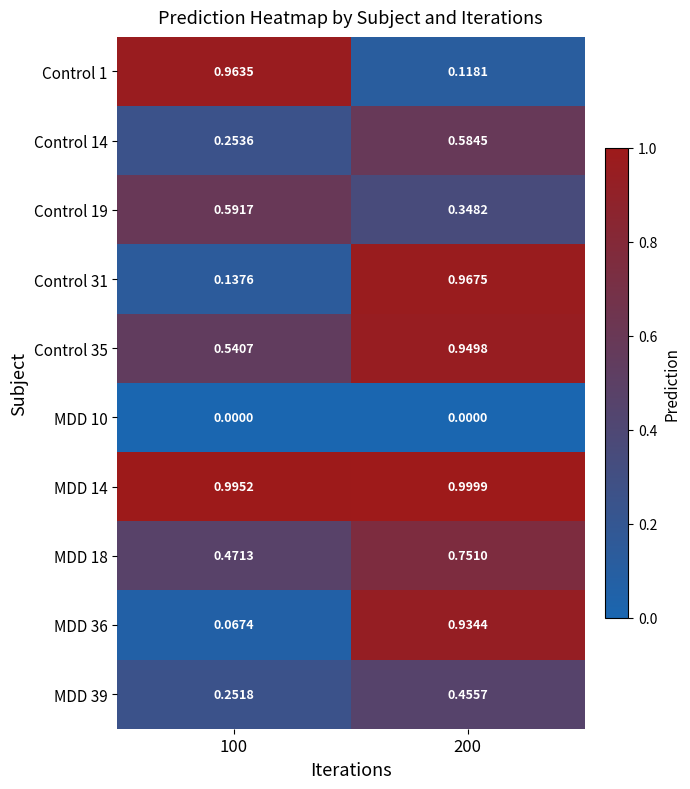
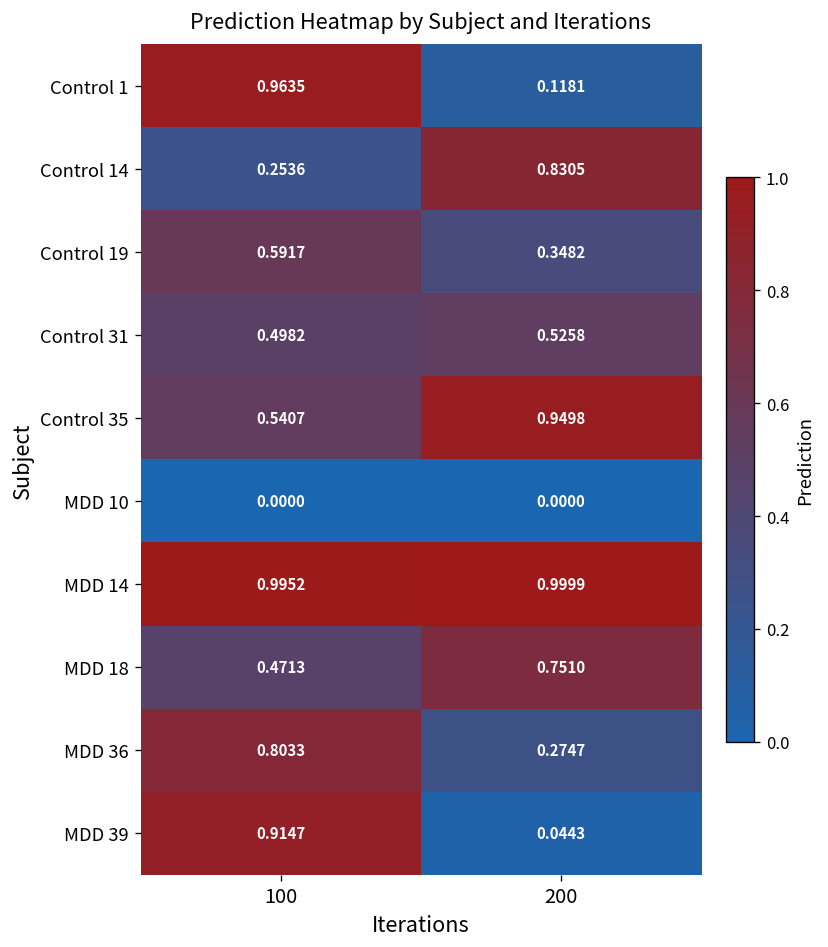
  {
    "Control 1": {
      "100": 0.9635,
      "200": 0.1181
    },
    "Control 14": {
      "100": 0.2536,
-     "200": 0.5845
+     "200": 0.8305
    },
    "Control 19": {
      "100": 0.5917,
      "200": 0.3482
    },
    "Control 31": {
-     "100": 0.1376,
-     "200": 0.9675
+     "100": 0.4982,
+     "200": 0.5258
    },
    "Control 35": {
      "100": 0.5407,
      "200": 0.9498
    },
    "MDD 10": {
      "100": 0.0000,
      "200": 0.0000
    },
    "MDD 14": {
      "100": 0.9952,
      "200": 0.9999
    },
    "MDD 18": {
      "100": 0.4713,
      "200": 0.7510
    },
    "MDD 36": {
-     "100": 0.0674,
-     "200": 0.9344
+     "100": 0.8033,
+     "200": 0.2747
    },
    "MDD 39": {
-     "100": 0.2518,
-     "200": 0.4557
+     "100": 0.9147,
+     "200": 0.0443
    }
  }
